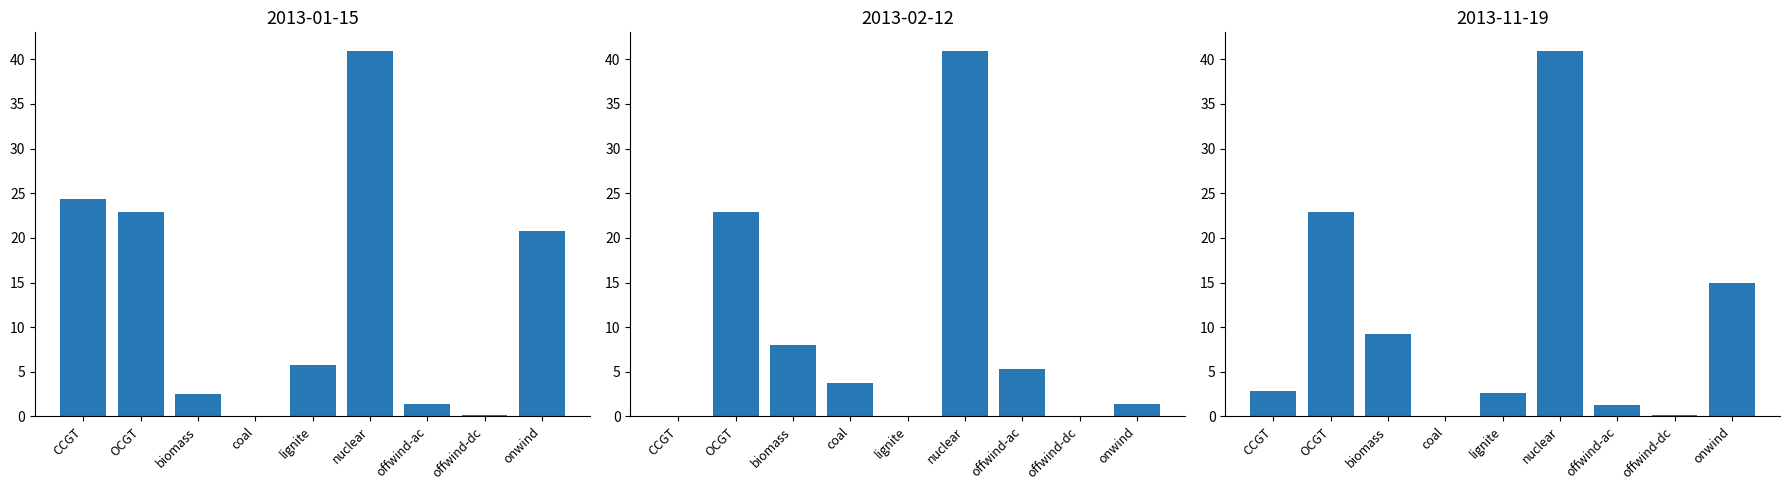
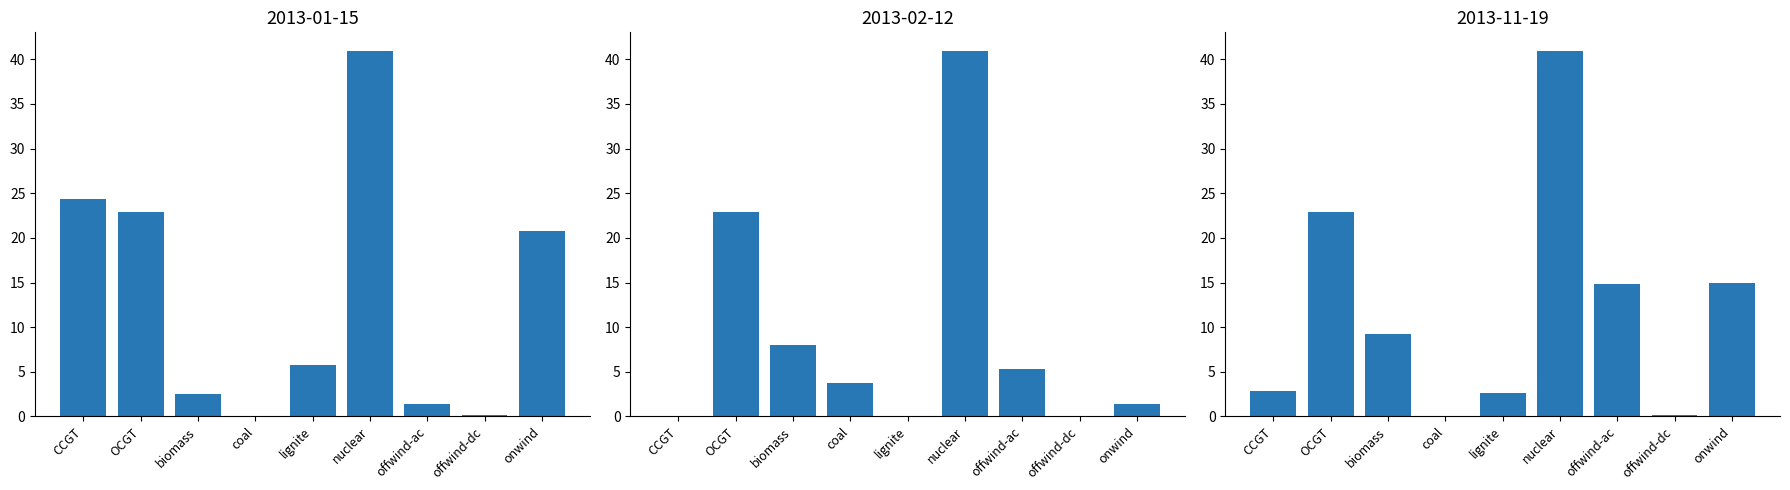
  {
    "2013-01-15": {
      "CCGT": 24,
      "OCGT": 23,
      "biomass": 2,
      "lignite": 6,
      "nuclear": 41,
      "offwind-ac": 1,
      "onwind": 21
    },
    "2013-02-12": {
      "CCGT": 0,
      "OCGT": 23,
      "biomass": 8,
      "coal": 4,
      "lignite": 0,
      "nuclear": 41,
      "offwind-ac": 5,
      "onwind": 1
    },
    "2013-11-19": {
      "CCGT": 3,
      "OCGT": 23,
      "biomass": 9,
      "coal": 0,
      "lignite": 3,
      "nuclear": 41,
-     "offwind-ac": 1,
+     "offwind-ac": 15,
      "onwind": 15
    }
  }
